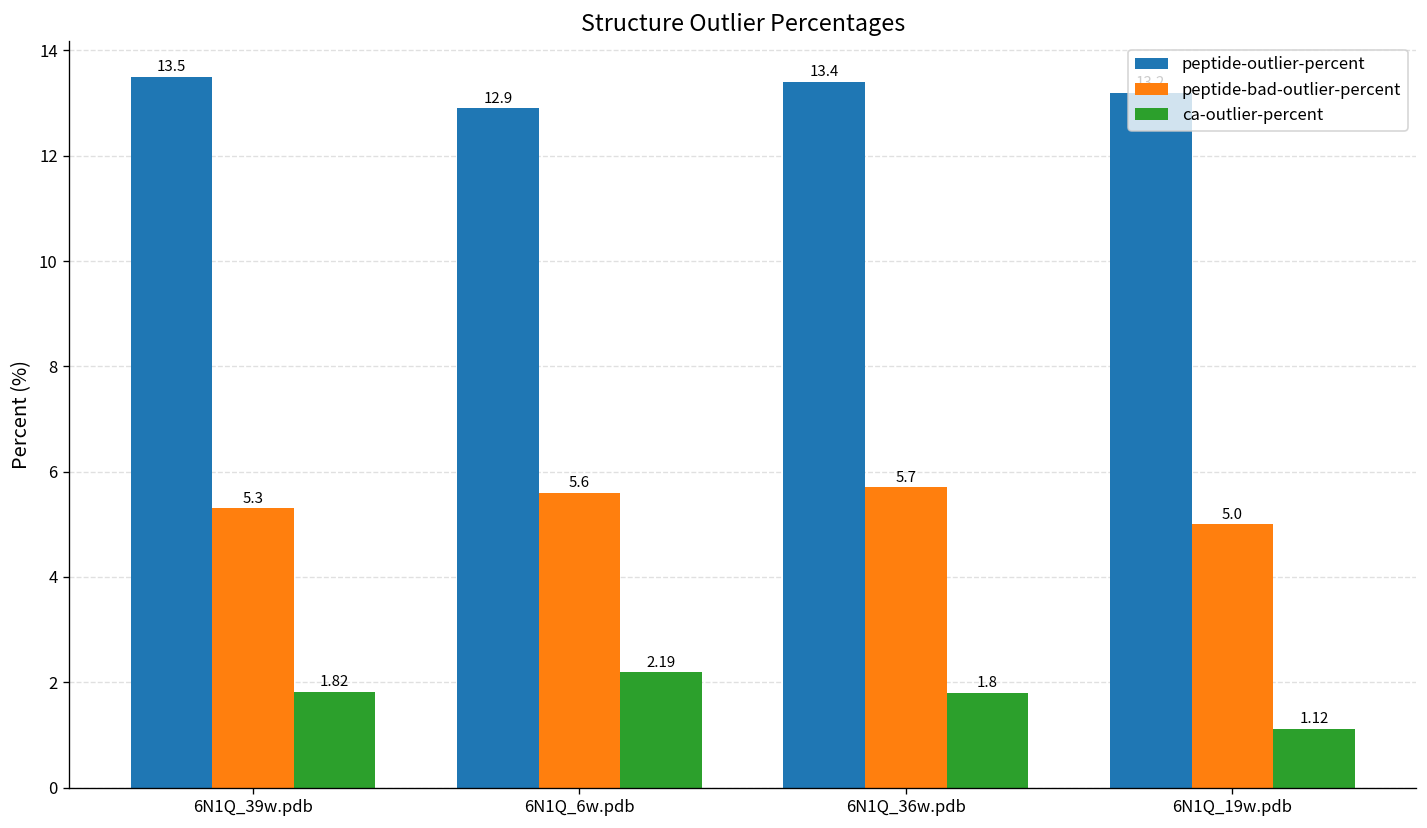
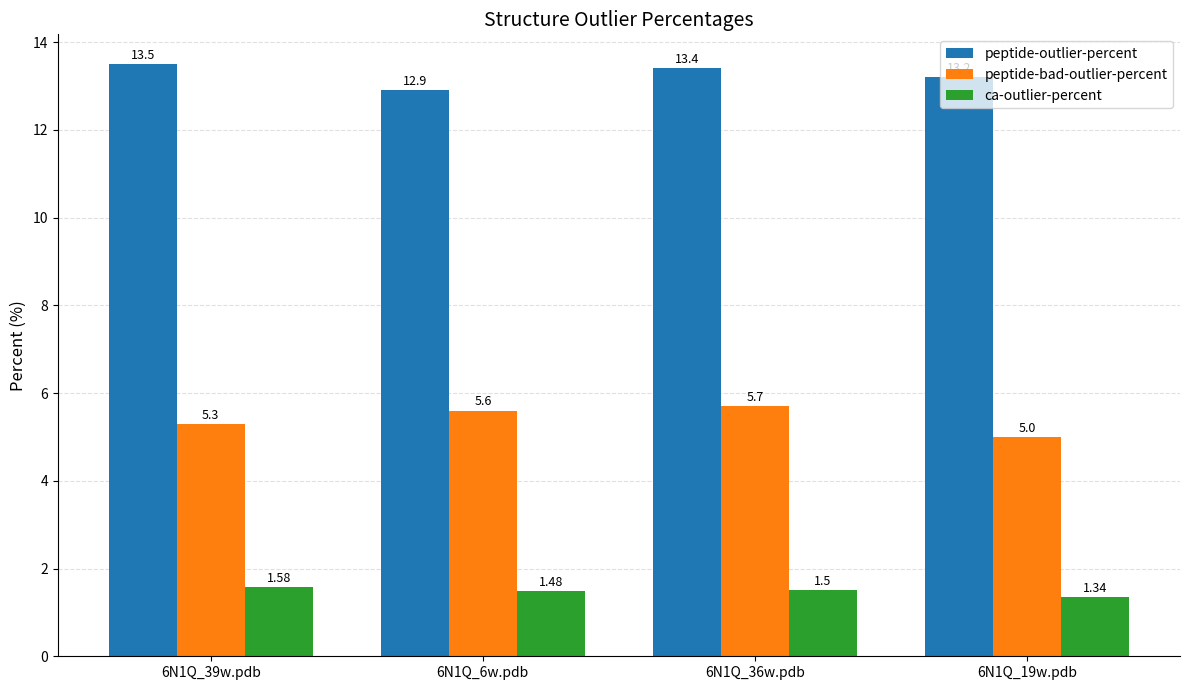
  {
    "peptide-outlier-percent": {
      "6N1Q_39w.pdb": 13.5,
      "6N1Q_6w.pdb": 12.9,
      "6N1Q_36w.pdb": 13.4
    },
    "peptide-bad-outlier-percent": {
      "6N1Q_39w.pdb": 5.3,
      "6N1Q_6w.pdb": 5.6,
      "6N1Q_36w.pdb": 5.7,
      "6N1Q_19w.pdb": 5.0
    },
    "ca-outlier-percent": {
-     "6N1Q_39w.pdb": 1.82,
-     "6N1Q_6w.pdb": 2.19,
-     "6N1Q_36w.pdb": 1.8,
-     "6N1Q_19w.pdb": 1.12
+     "6N1Q_39w.pdb": 1.58,
+     "6N1Q_6w.pdb": 1.48,
+     "6N1Q_36w.pdb": 1.5,
+     "6N1Q_19w.pdb": 1.34
    }
  }
